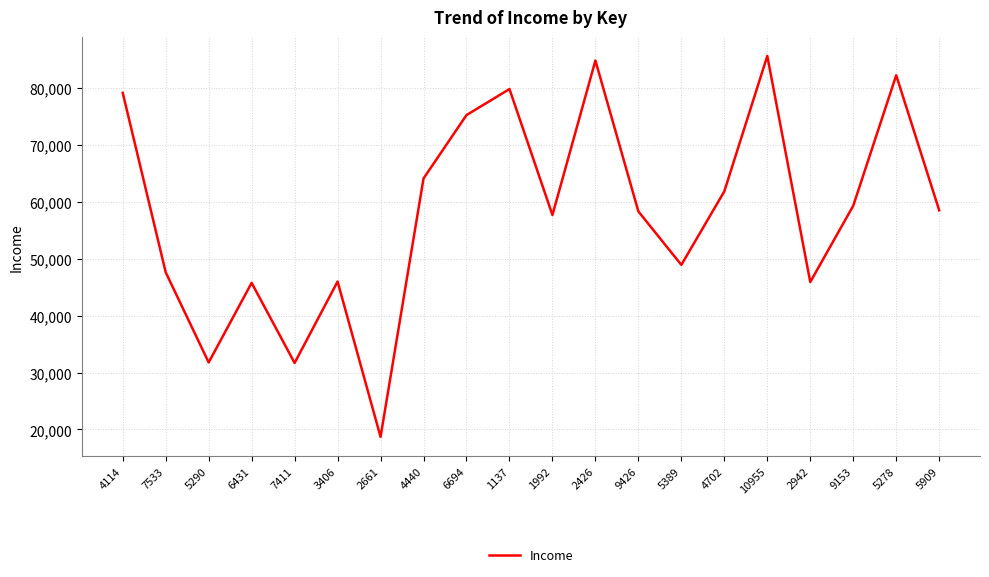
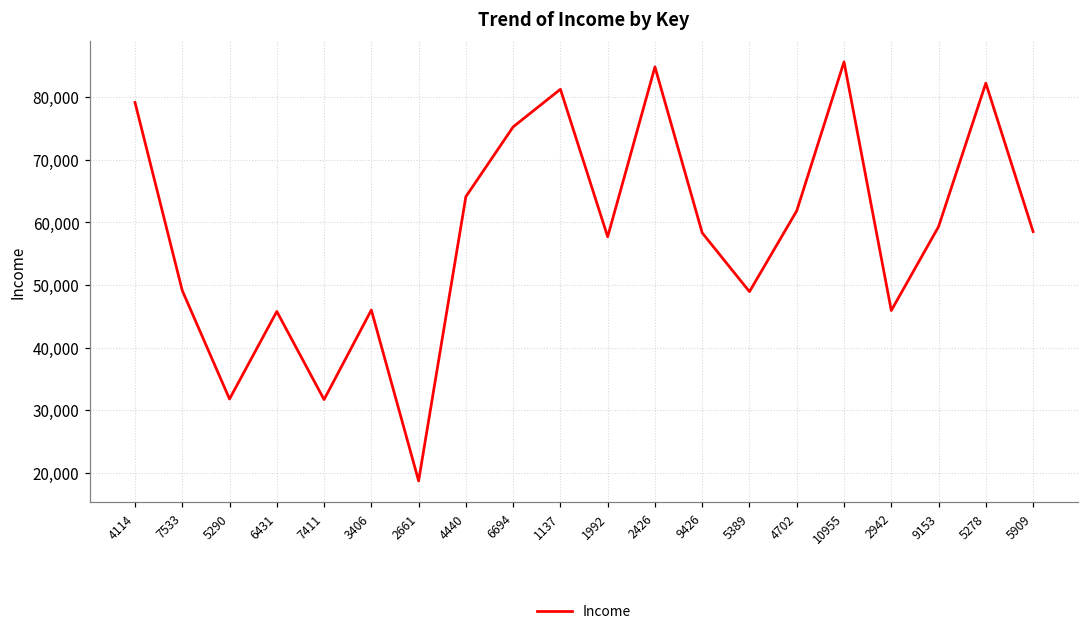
  {
    "4114": "79,000",
-   "7533": "48,000",
+   "7533": "49,000",
    "5290": "32,000",
    "6431": "46,000",
    "7411": "32,000",
    "3406": "46,000",
    "2661": "19,000",
    "4440": "64,000",
    "6694": "75,000",
-   "1137": "80,000",
+   "1137": "81,000",
    "1992": "58,000",
    "2426": "85,000",
    "9426": "58,000",
    "5389": "49,000",
    "4702": "62,000",
    "10955": "86,000",
    "2942": "46,000",
    "9153": "59,000",
    "5278": "82,000",
    "5909": "59,000"
  }
